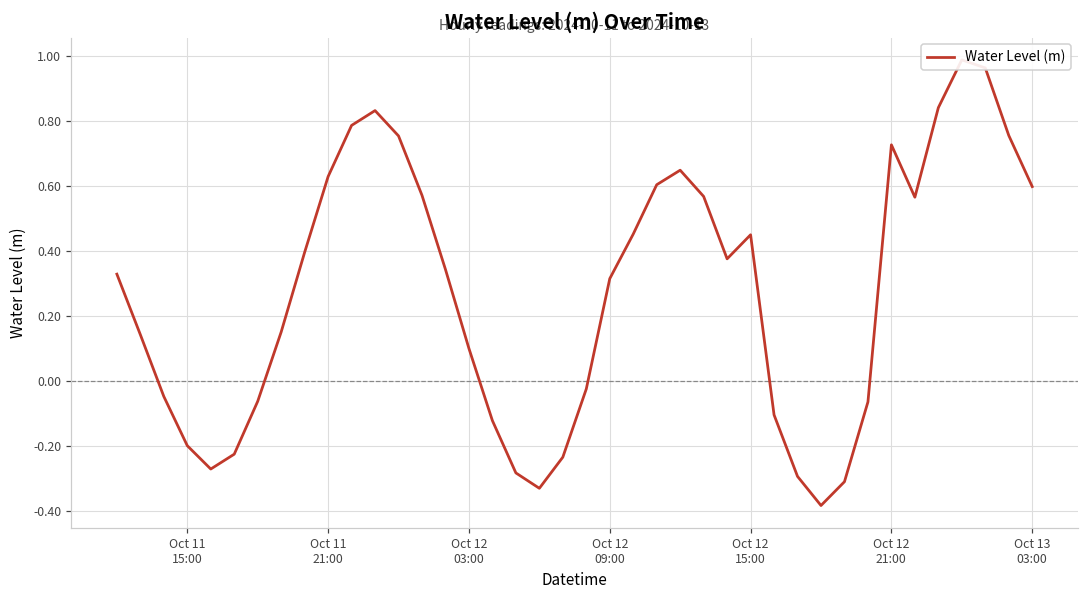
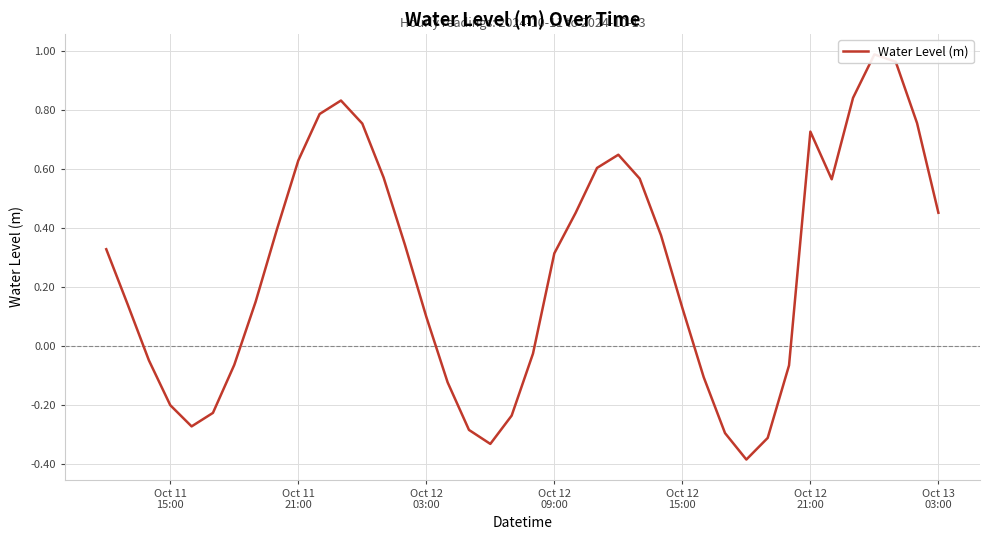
  {
    "Oct 11 15:00": -0.20,
    "Oct 11 21:00": 0.63,
    "Oct 12 03:00": 0.10,
    "Oct 12 09:00": 0.31,
-   "Oct 12 15:00": 0.45,
+   "Oct 12 15:00": 0.13,
    "Oct 12 21:00": 0.73,
-   "Oct 13 03:00": 0.60
+   "Oct 13 03:00": 0.45
  }
